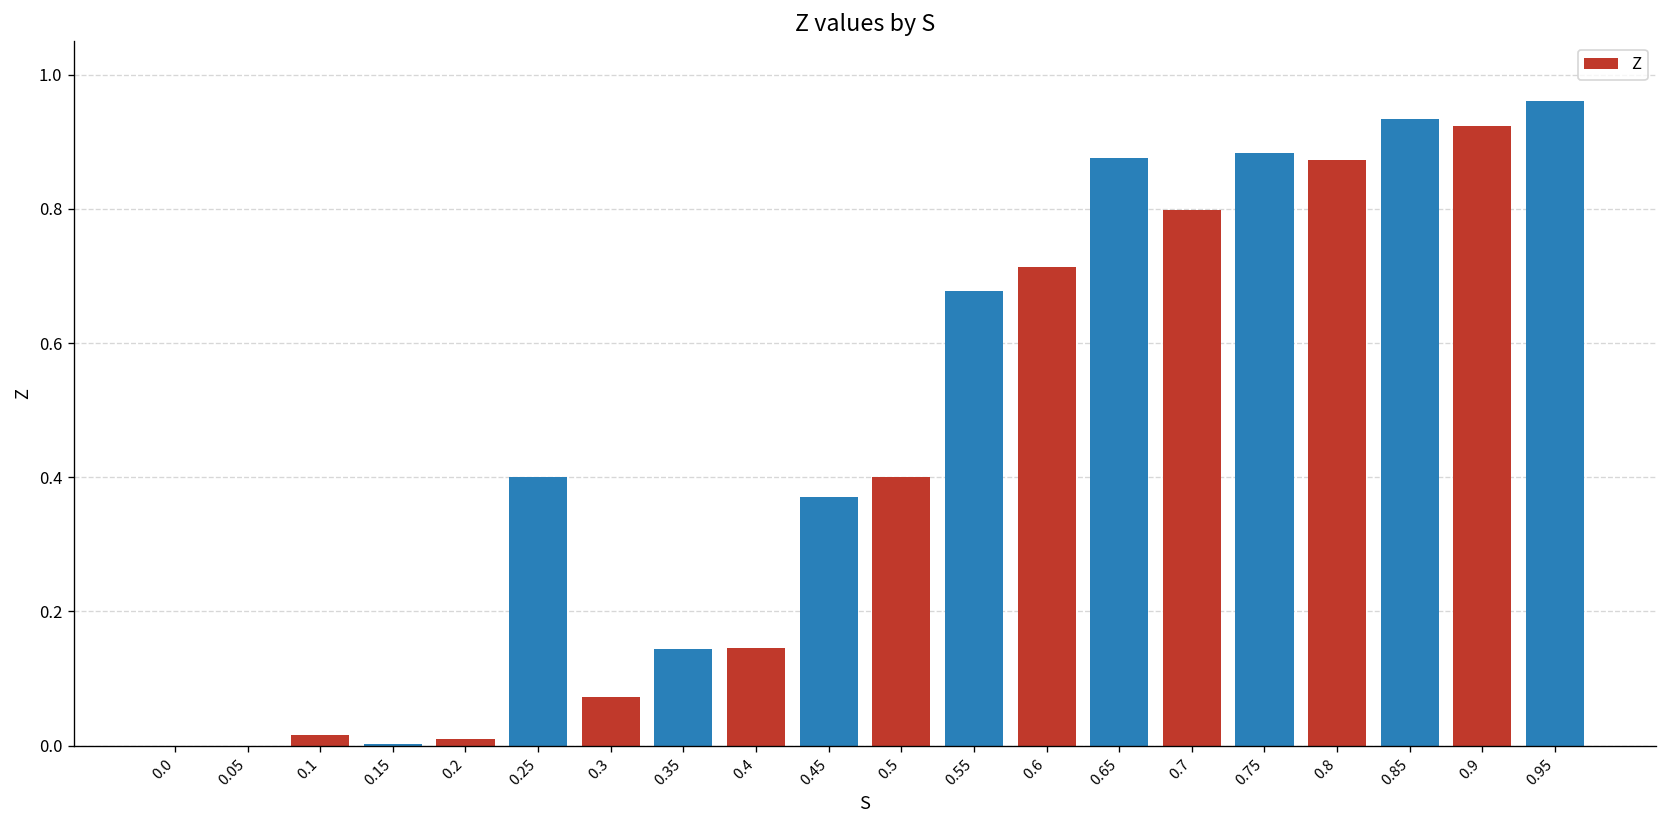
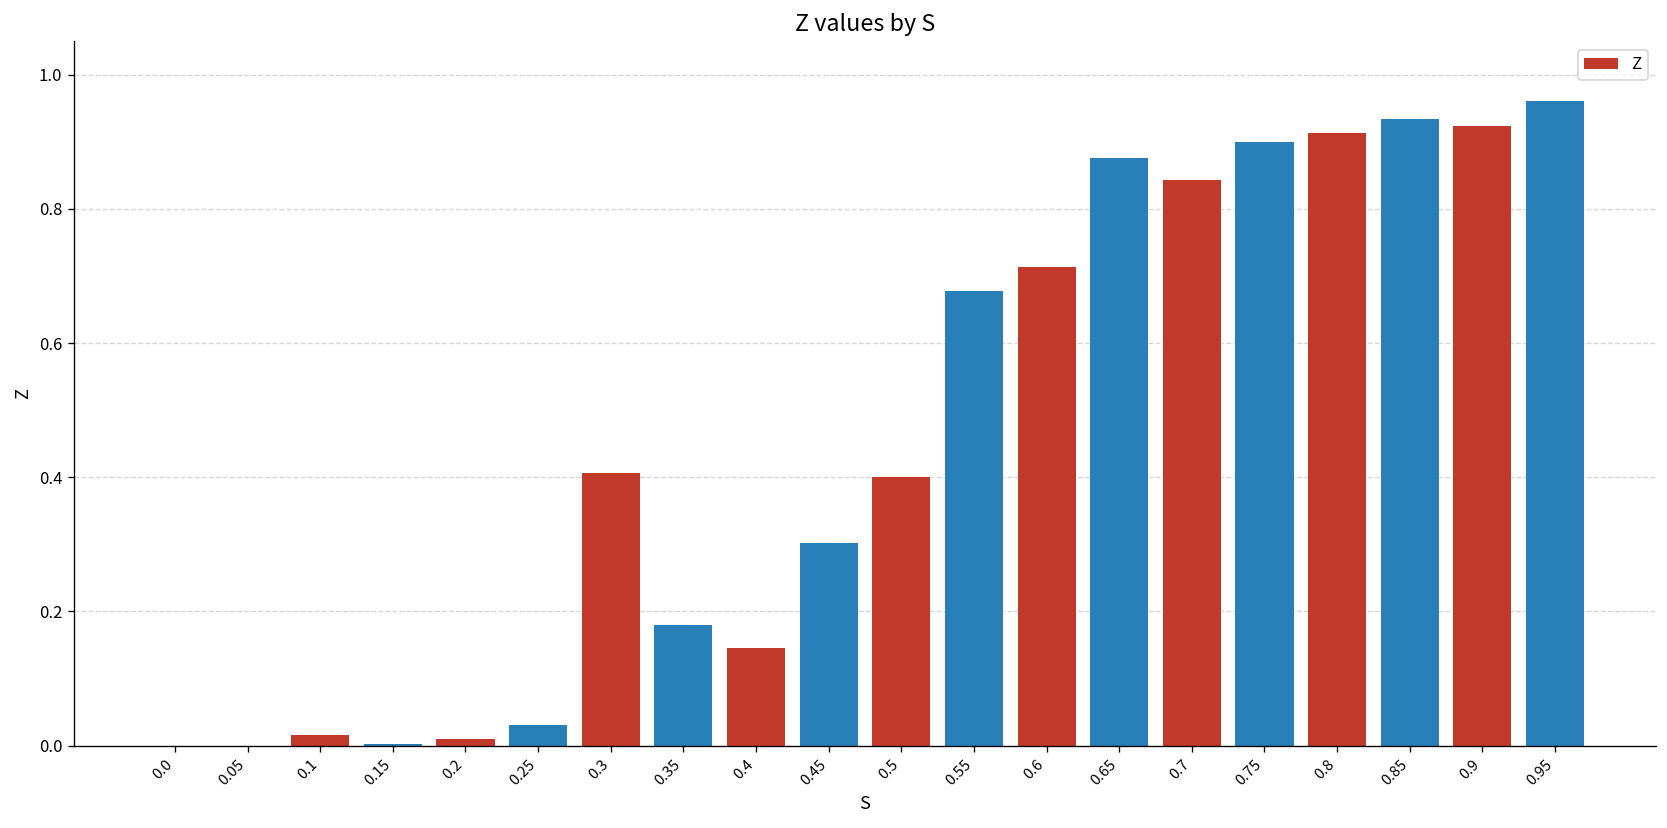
  {
    "0.0": 0.00,
    "0.1": 0.02,
    "0.2": 0.01,
-   "0.25": 0.40,
-   "0.3": 0.07,
-   "0.35": 0.14,
+   "0.25": 0.03,
+   "0.3": 0.41,
+   "0.35": 0.18,
    "0.4": 0.14,
-   "0.45": 0.37,
+   "0.45": 0.30,
    "0.5": 0.40,
    "0.55": 0.68,
    "0.6": 0.71,
    "0.65": 0.88,
-   "0.7": 0.80,
-   "0.75": 0.88,
-   "0.8": 0.87,
+   "0.7": 0.84,
+   "0.75": 0.90,
+   "0.8": 0.91,
    "0.85": 0.93,
    "0.9": 0.92,
    "0.95": 0.96
  }
